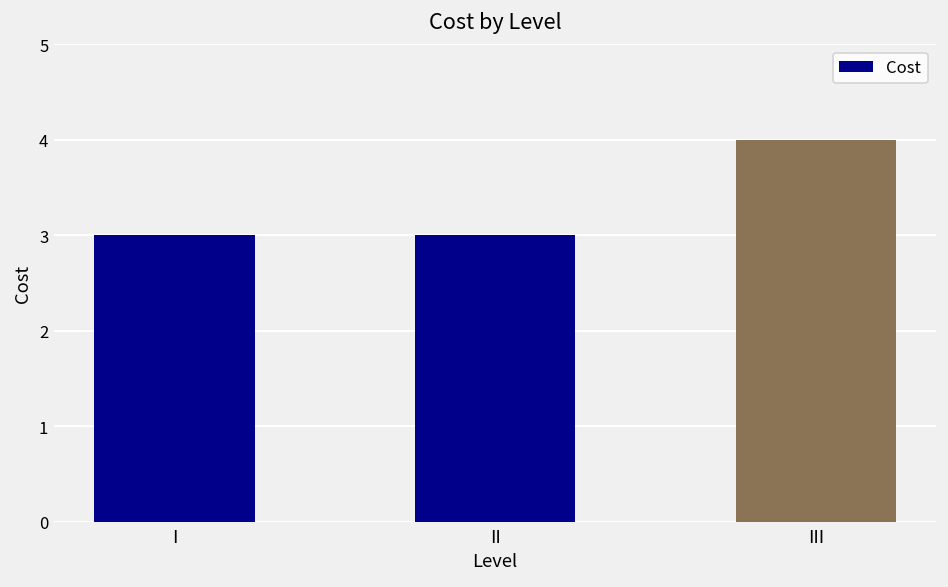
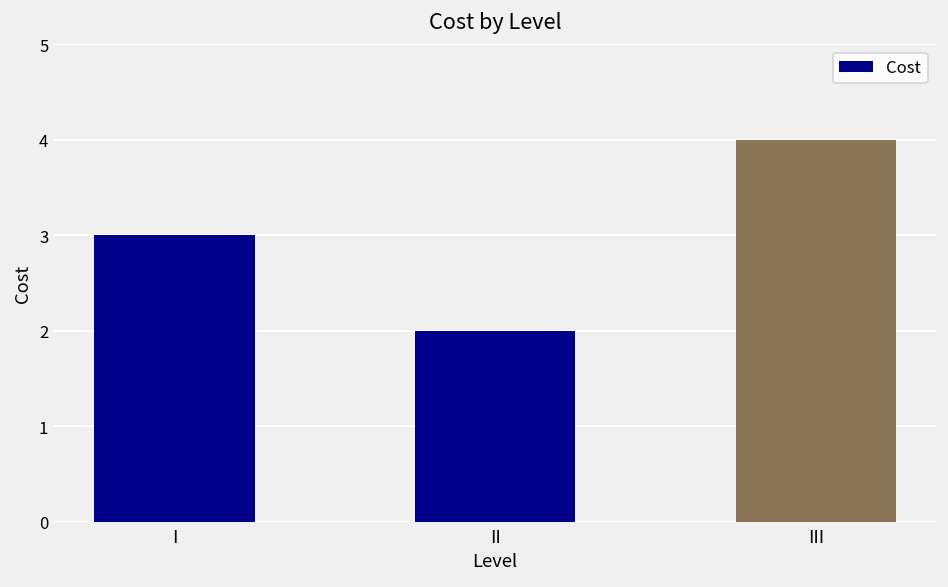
  {
    "I": 3,
-   "II": 3,
+   "II": 2,
    "III": 4
  }
